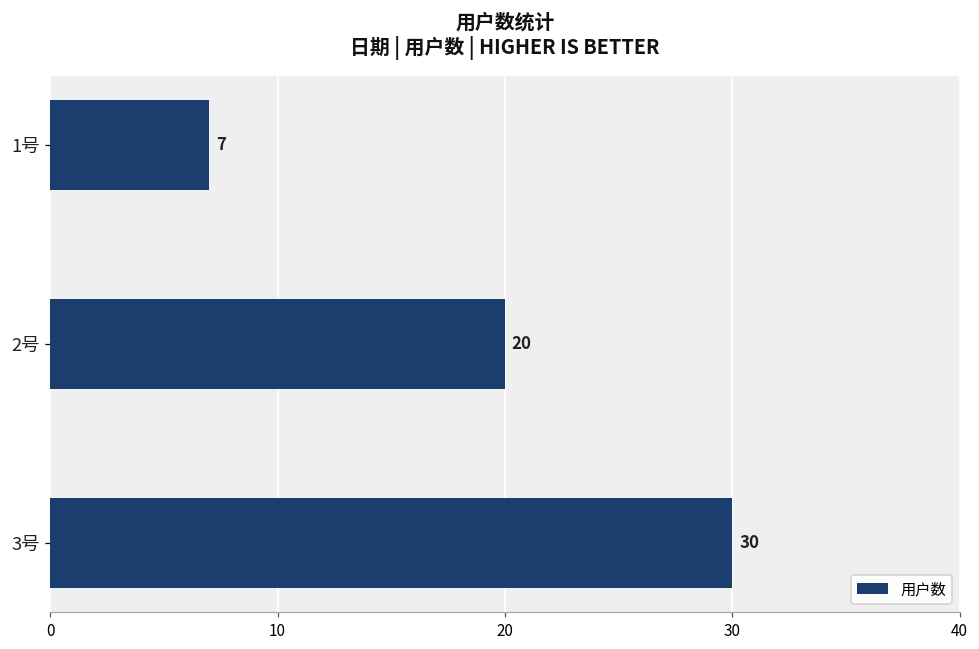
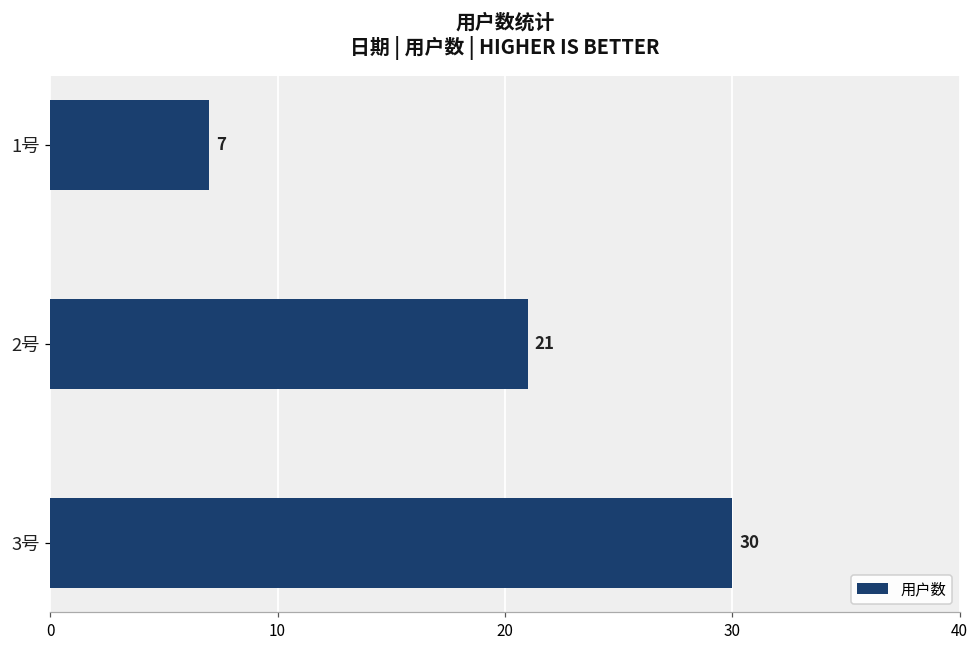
  {
    "1号": 7,
-   "2号": 20,
+   "2号": 21,
    "3号": 30
  }
